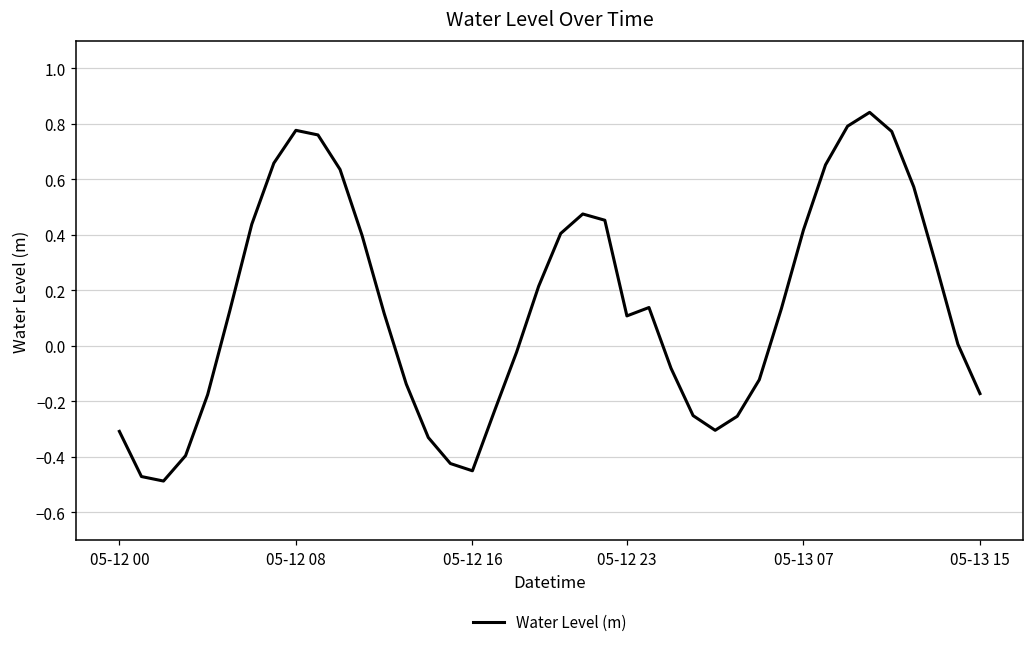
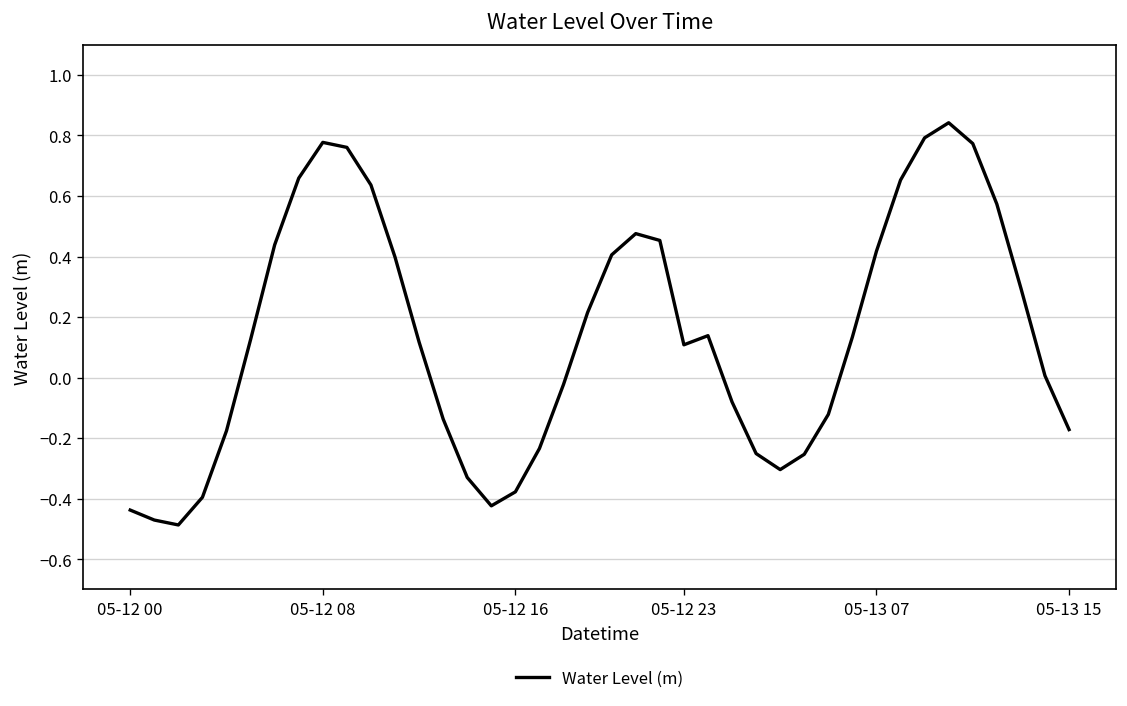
  {
-   "05-12 00": -0.31,
+   "05-12 00": -0.44,
    "05-12 08": 0.78,
-   "05-12 16": -0.45,
+   "05-12 16": -0.38,
    "05-12 23": 0.11,
    "05-13 07": 0.42,
    "05-13 15": -0.17
  }
